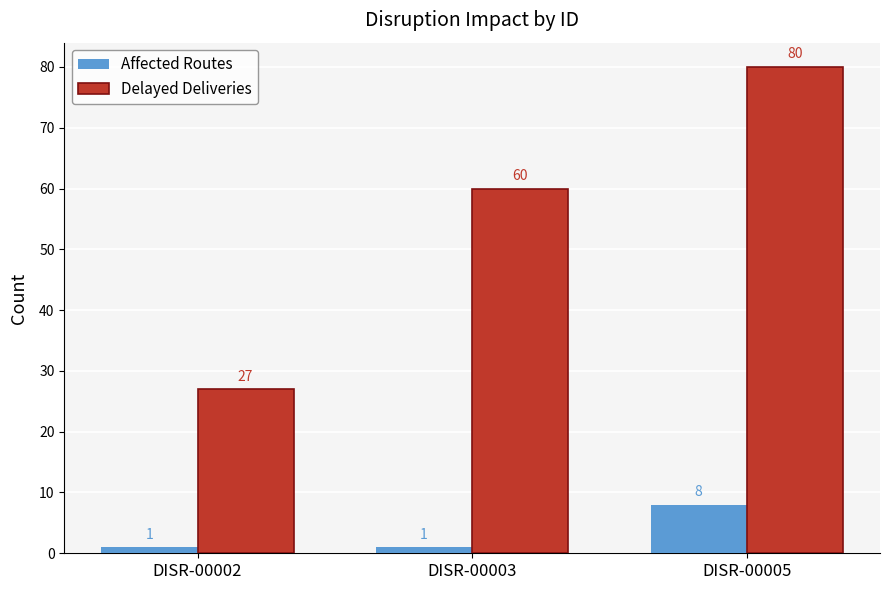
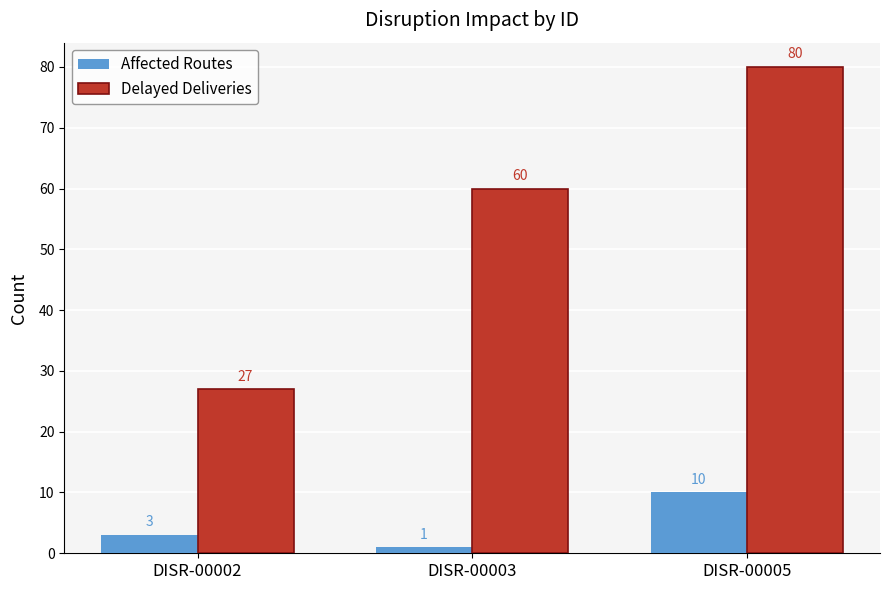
  {
    "Affected Routes": {
-     "DISR-00002": 1,
+     "DISR-00002": 3,
      "DISR-00003": 1,
-     "DISR-00005": 8
+     "DISR-00005": 10
    },
    "Delayed Deliveries": {
      "DISR-00002": 27,
      "DISR-00003": 60,
      "DISR-00005": 80
    }
  }
